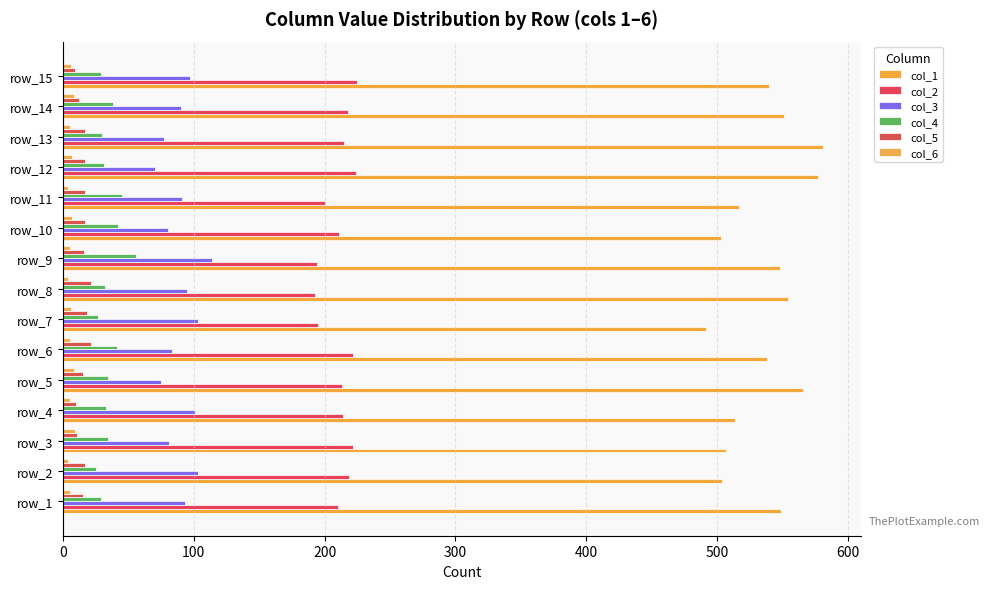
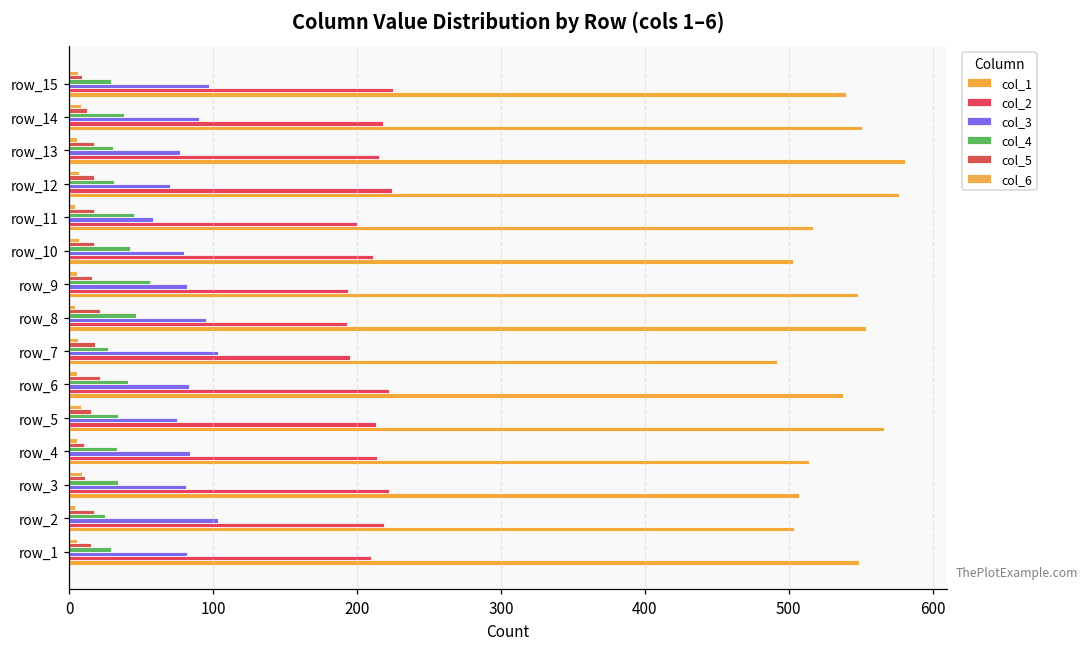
  {
    "col_3": {
      "row_15": 97,
      "row_14": 90,
      "row_13": 77,
      "row_12": 70,
-     "row_11": 91,
+     "row_11": 58,
      "row_10": 80,
-     "row_9": 114,
+     "row_9": 82,
      "row_8": 95,
      "row_7": 103,
      "row_6": 83,
      "row_5": 75,
-     "row_4": 101,
+     "row_4": 84,
      "row_3": 81,
      "row_2": 103,
-     "row_1": 93
+     "row_1": 82
    },
    "col_4": {
      "row_15": 29,
      "row_14": 38,
      "row_13": 30,
      "row_12": 31,
      "row_11": 45,
      "row_10": 42,
      "row_9": 56,
-     "row_8": 32,
+     "row_8": 46,
      "row_7": 27,
      "row_6": 41,
      "row_5": 34,
      "row_4": 33,
      "row_3": 34,
      "row_2": 25,
      "row_1": 29
    }
  }
